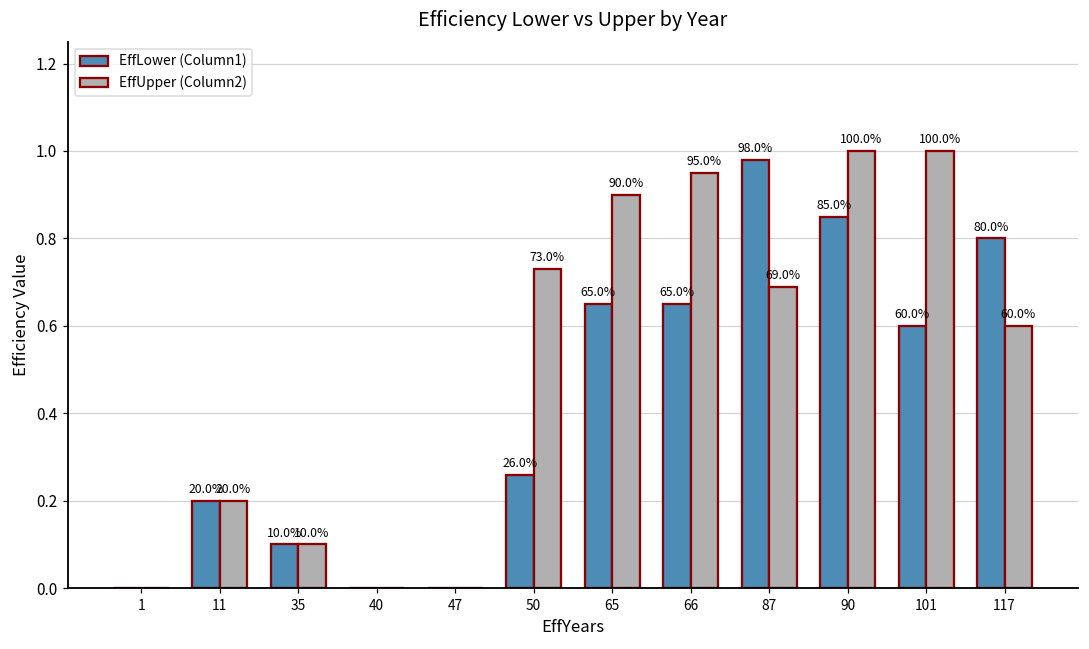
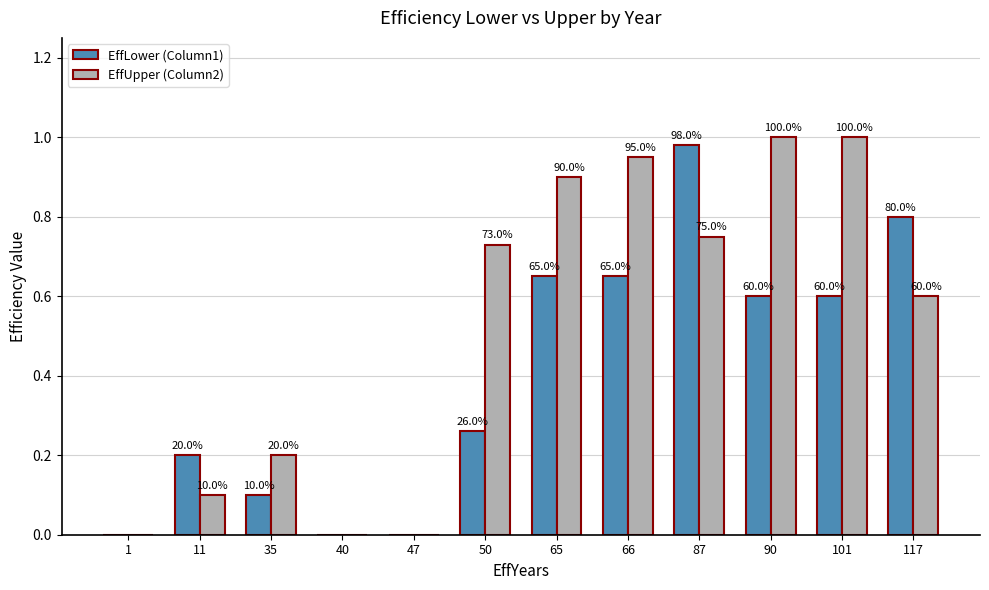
  {
    "EffLower (Column1)": {
      "50": "26.0%",
      "65": "65.0%",
      "66": "65.0%",
      "87": "98.0%",
-     "90": "85.0%",
+     "90": "60.0%",
      "101": "60.0%",
      "117": "80.0%"
    },
    "EffUpper (Column2)": {
-     "11": "20.0%",
-     "35": "10.0%",
+     "11": "10.0%",
+     "35": "20.0%",
      "50": "73.0%",
      "65": "90.0%",
      "66": "95.0%",
-     "87": "69.0%",
+     "87": "75.0%",
      "90": "100.0%",
      "101": "100.0%",
      "117": "60.0%"
    }
  }
